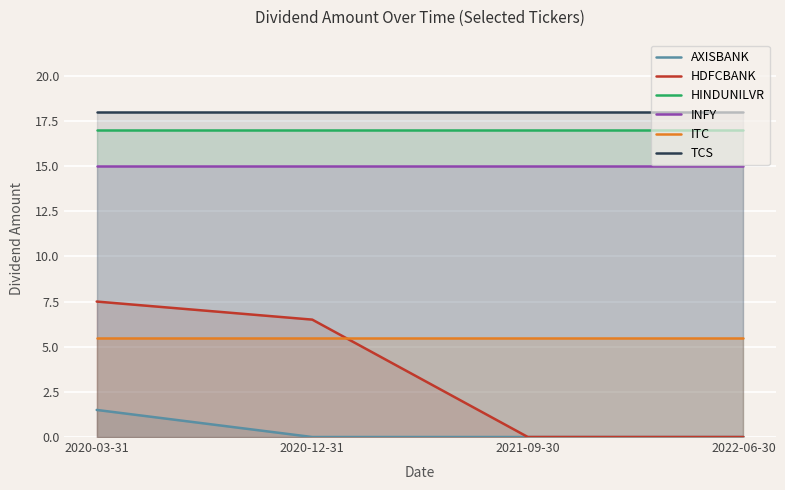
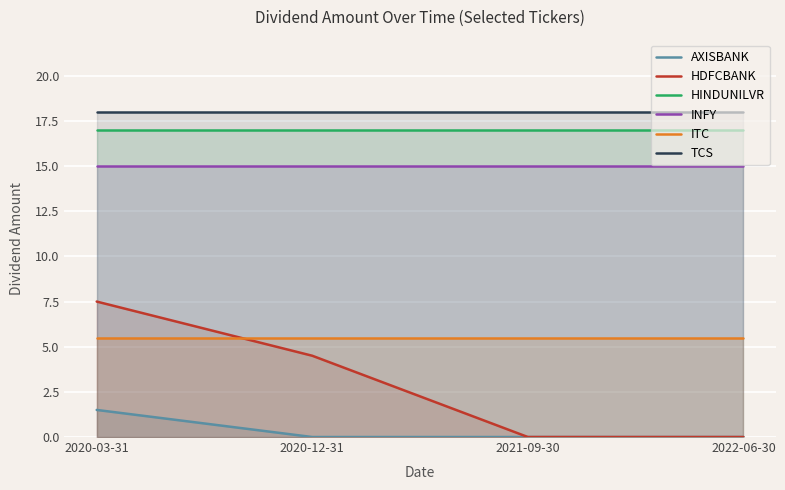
  {
    "AXISBANK": {
      "2020-03-31": 1.5,
      "2020-12-31": 0.0
    },
    "HDFCBANK": {
      "2020-03-31": 7.5,
-     "2020-12-31": 6.5
+     "2020-12-31": 4.5
    },
    "HINDUNILVR": {
      "2020-03-31": 17.0,
      "2020-12-31": 17.0,
      "2021-09-30": 17.0
    },
    "INFY": {
      "2020-03-31": 15.0,
      "2020-12-31": 15.0,
      "2021-09-30": 15.0,
      "2022-06-30": 15.0
    },
    "ITC": {
      "2020-03-31": 5.5,
      "2020-12-31": 5.5,
      "2021-09-30": 5.5,
      "2022-06-30": 5.5
    },
    "TCS": {
      "2020-03-31": 18.0,
      "2020-12-31": 18.0,
      "2021-09-30": 18.0
    }
  }
